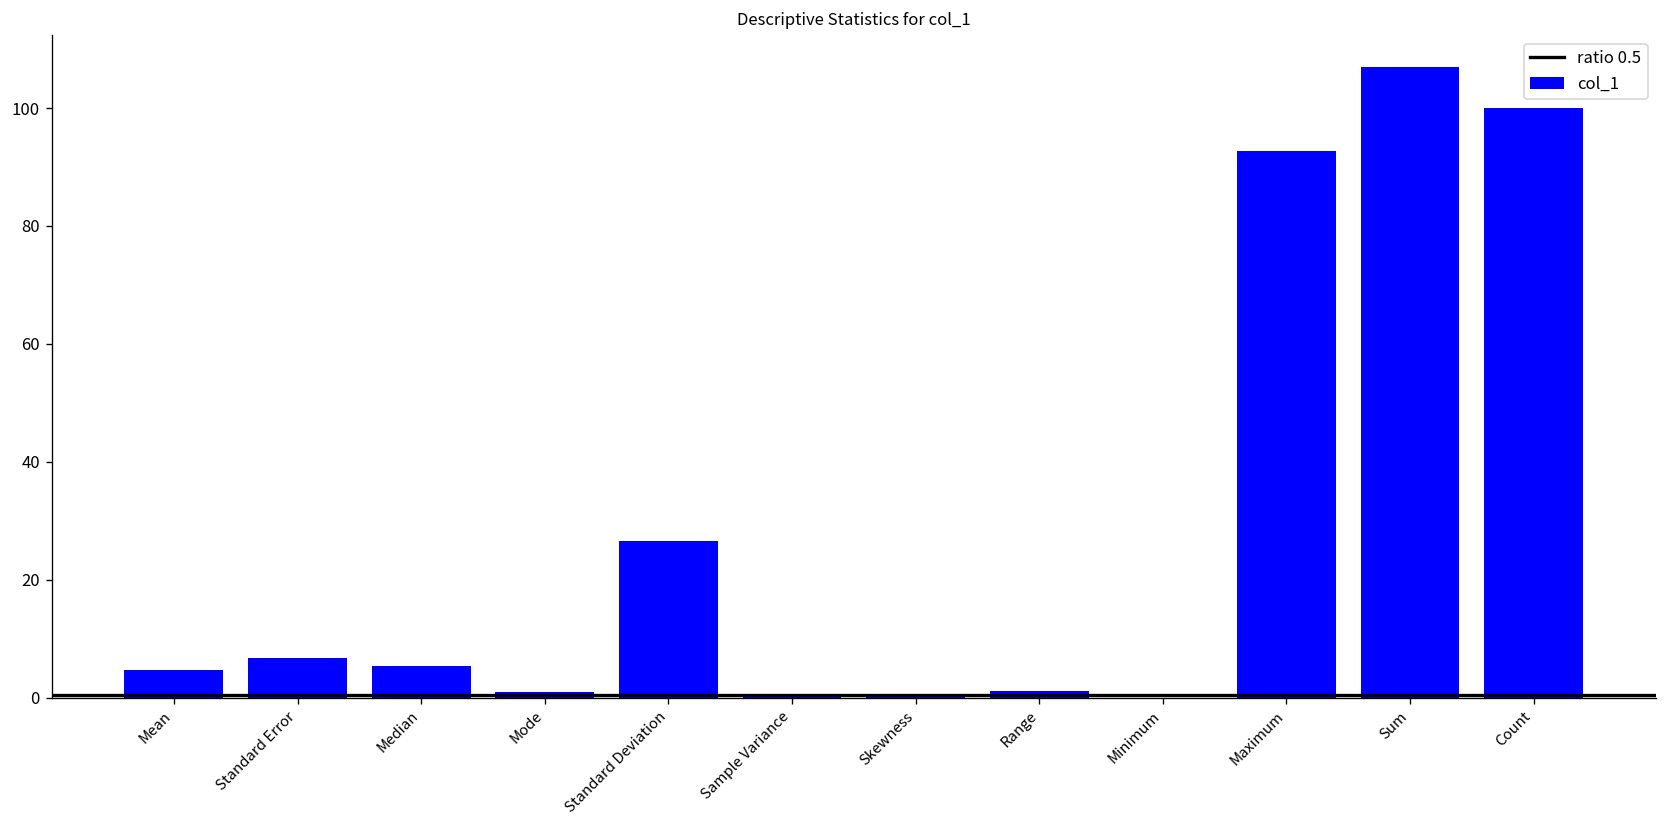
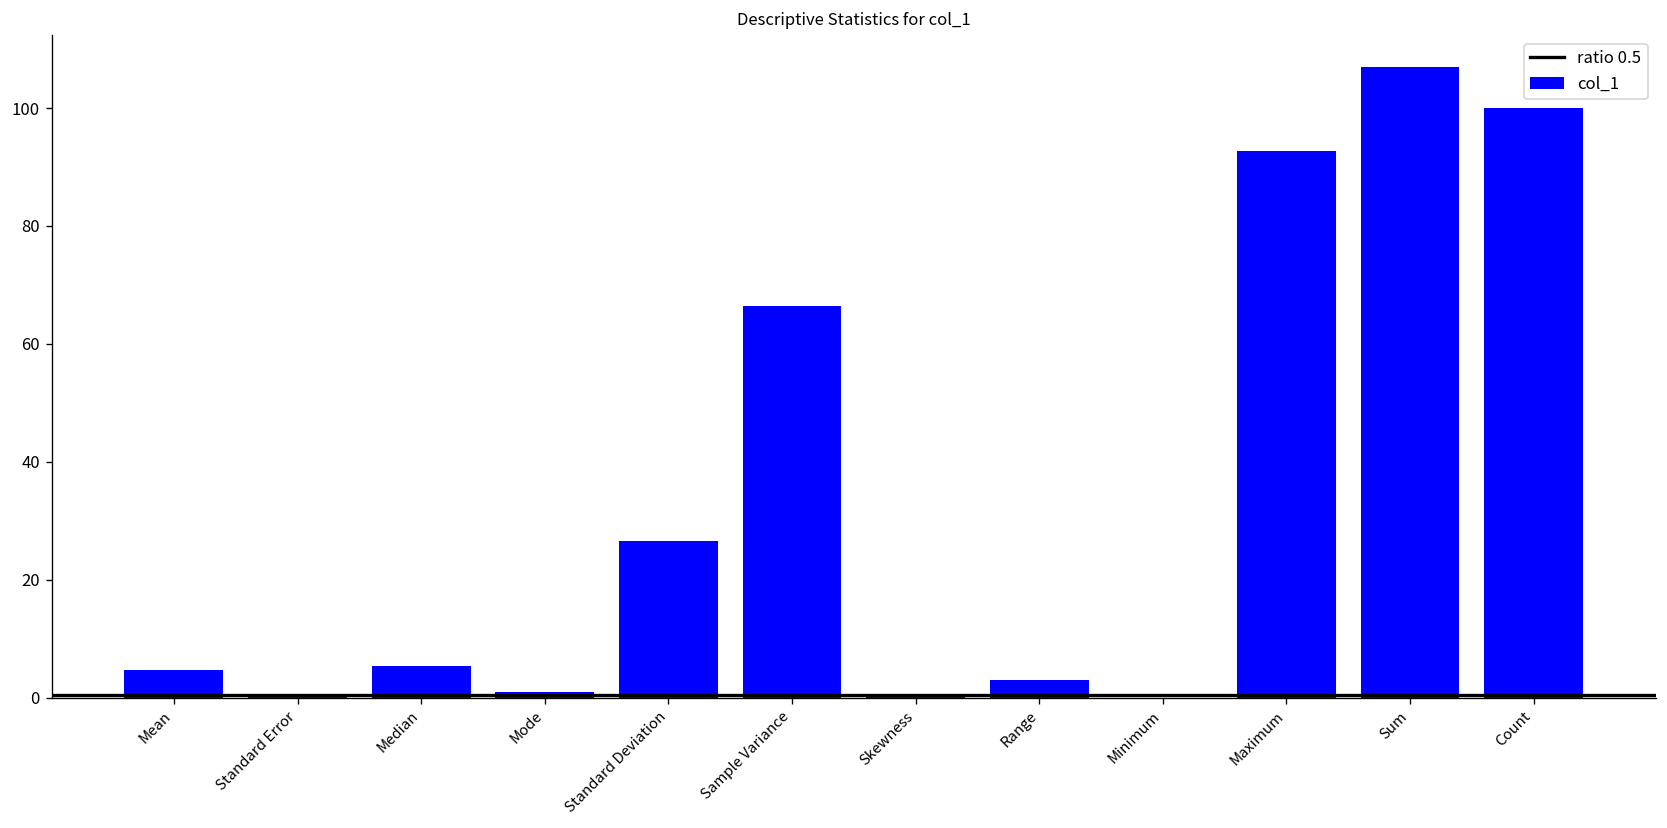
  {
    "Mean": 5,
-   "Standard Error": 7,
+   "Standard Error": 0,
    "Median": 5,
    "Mode": 1,
    "Standard Deviation": 27,
-   "Sample Variance": 1,
-   "Range": 1,
+   "Sample Variance": 66,
+   "Range": 3,
    "Minimum": 0,
    "Maximum": 93,
    "Sum": 107,
    "Count": 100
  }
